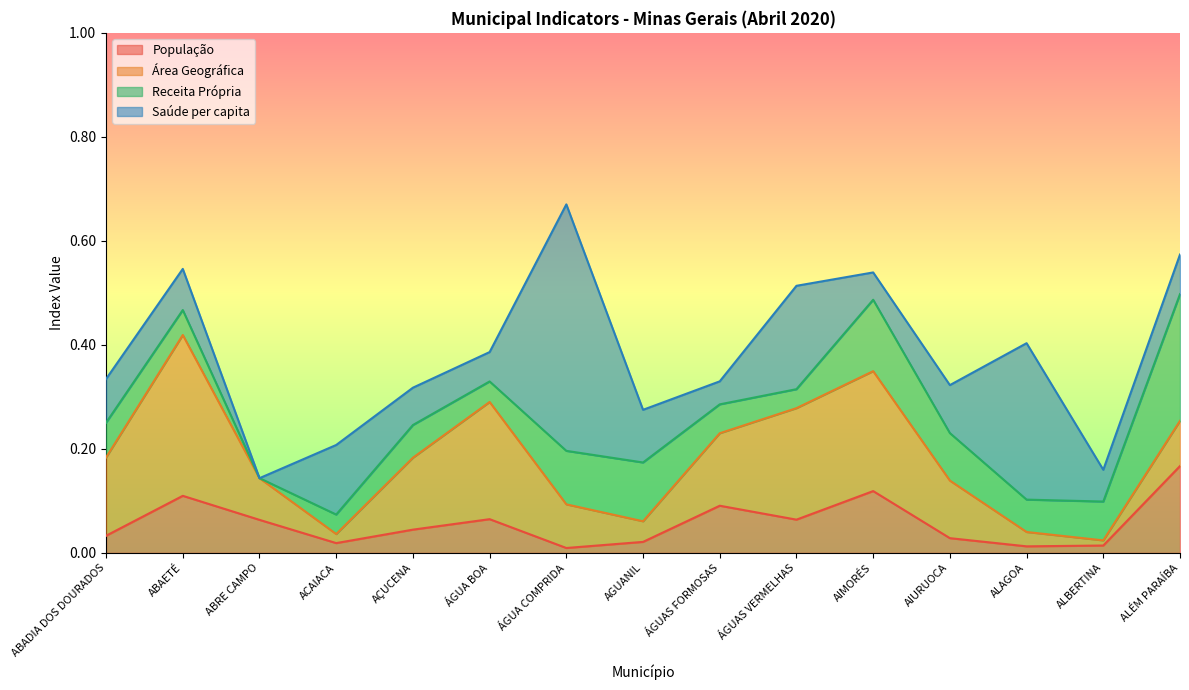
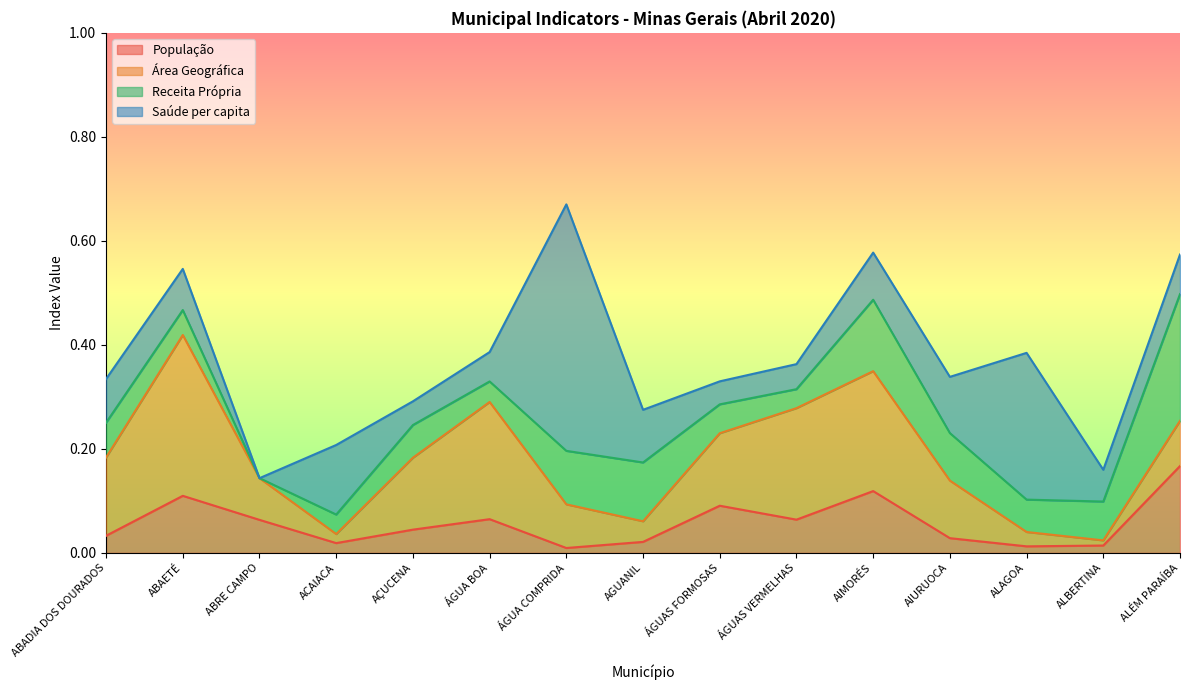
  {
    "Receita Própria": {
      "ABADIA DOS DOURADOS": 0.07,
      "ABAETÉ": 0.05,
      "ACAIACA": 0.04,
      "AÇUCENA": 0.06,
      "ÁGUA BOA": 0.04,
      "ÁGUA COMPRIDA": 0.10,
      "AGUANIL": 0.11,
      "ÁGUAS FORMOSAS": 0.06,
      "ÁGUAS VERMELHAS": 0.04,
      "AIMORÉS": 0.14,
      "AIURUOCA": 0.09,
      "ALAGOA": 0.06,
      "ALBERTINA": 0.07,
      "ALÉM PARAÍBA": 0.24
    },
    "Saúde per capita": {
      "ABADIA DOS DOURADOS": 0.08,
      "ABAETÉ": 0.08,
      "ACAIACA": 0.13,
-     "AÇUCENA": 0.07,
+     "AÇUCENA": 0.05,
      "ÁGUA BOA": 0.06,
      "ÁGUA COMPRIDA": 0.47,
      "AGUANIL": 0.10,
      "ÁGUAS FORMOSAS": 0.04,
-     "ÁGUAS VERMELHAS": 0.20,
-     "AIMORÉS": 0.05,
-     "AIURUOCA": 0.09,
-     "ALAGOA": 0.30,
+     "ÁGUAS VERMELHAS": 0.05,
+     "AIMORÉS": 0.09,
+     "AIURUOCA": 0.11,
+     "ALAGOA": 0.28,
      "ALBERTINA": 0.06,
      "ALÉM PARAÍBA": 0.08
    }
  }
